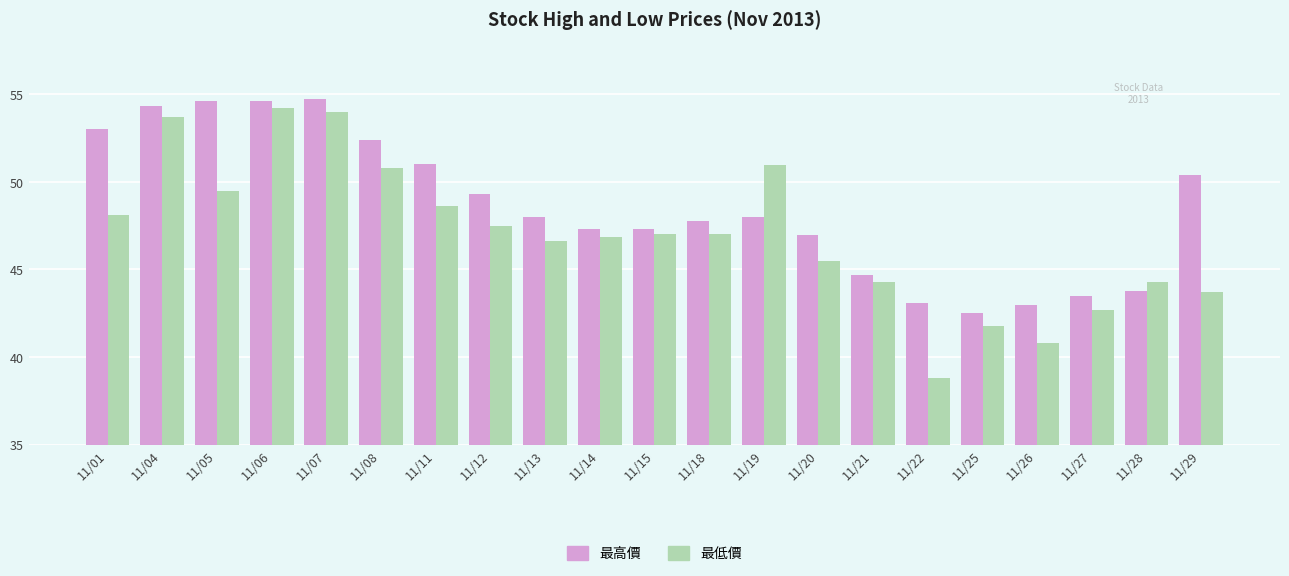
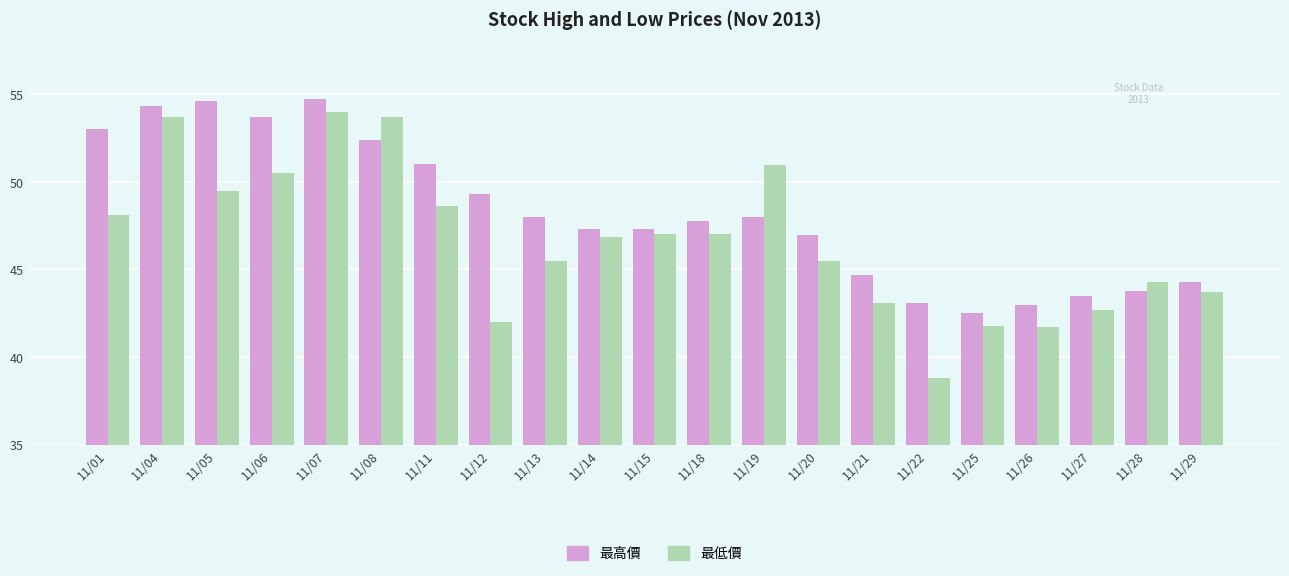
  {
    "最高價": {
      "11/01": 53.0,
      "11/04": 54.3,
      "11/05": 54.6,
-     "11/06": 54.6,
+     "11/06": 53.7,
      "11/07": 54.7,
      "11/08": 52.4,
      "11/11": 51.0,
      "11/12": 49.3,
      "11/13": 48.0,
      "11/14": 47.3,
      "11/15": 47.3,
      "11/18": 47.8,
      "11/19": 48.0,
      "11/20": 47.0,
      "11/21": 44.7,
      "11/22": 43.1,
      "11/25": 42.5,
      "11/26": 43.0,
      "11/27": 43.5,
      "11/28": 43.8,
-     "11/29": 50.4
+     "11/29": 44.3
    },
    "最低價": {
      "11/01": 48.1,
      "11/04": 53.7,
      "11/05": 49.5,
-     "11/06": 54.2,
+     "11/06": 50.5,
      "11/07": 54.0,
-     "11/08": 50.8,
+     "11/08": 53.7,
      "11/11": 48.6,
-     "11/12": 47.5,
-     "11/13": 46.6,
+     "11/12": 42.0,
+     "11/13": 45.5,
      "11/14": 46.9,
      "11/15": 47.0,
      "11/18": 47.0,
      "11/19": 51.0,
      "11/20": 45.5,
-     "11/21": 44.3,
+     "11/21": 43.1,
      "11/22": 38.8,
      "11/25": 41.8,
-     "11/26": 40.8,
+     "11/26": 41.7,
      "11/27": 42.7,
      "11/28": 44.3,
      "11/29": 43.7
    }
  }
